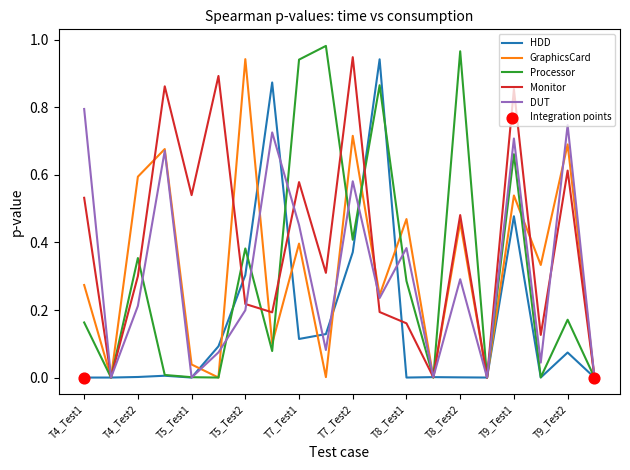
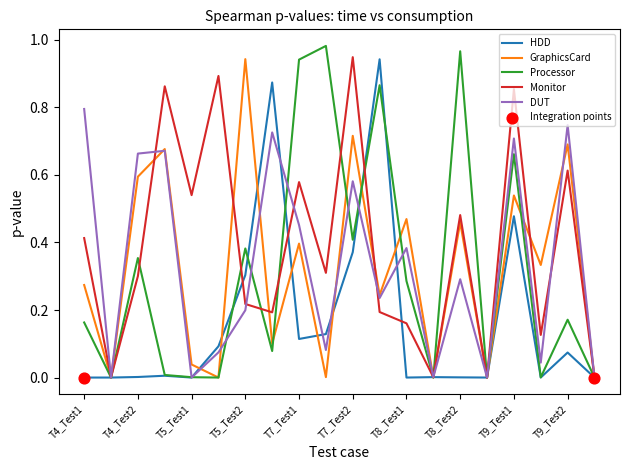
  {
    "HDD": {
      "T4_Test2": 0.00,
      "T5_Test2": 0.30,
      "T7_Test1": 0.11,
      "T7_Test2": 0.37,
      "T8_Test1": 0.00,
      "T8_Test2": 0.00,
      "T9_Test1": 0.48,
      "T9_Test2": 0.07
    },
    "GraphicsCard": {
      "T4_Test1": 0.27,
      "T4_Test2": 0.59,
      "T5_Test1": 0.04,
      "T5_Test2": 0.94,
      "T7_Test1": 0.40,
      "T7_Test2": 0.72,
      "T8_Test1": 0.47,
      "T8_Test2": 0.46,
      "T9_Test1": 0.54,
      "T9_Test2": 0.69
    },
    "Processor": {
      "T4_Test1": 0.16,
      "T4_Test2": 0.35,
      "T5_Test2": 0.38,
      "T7_Test1": 0.94,
      "T7_Test2": 0.41,
      "T8_Test1": 0.29,
      "T8_Test2": 0.97,
      "T9_Test1": 0.66,
      "T9_Test2": 0.17
    },
    "Monitor": {
-     "T4_Test1": 0.53,
+     "T4_Test1": 0.41,
      "T4_Test2": 0.30,
      "T5_Test1": 0.54,
      "T5_Test2": 0.22,
      "T7_Test1": 0.58,
      "T7_Test2": 0.95,
      "T8_Test1": 0.16,
      "T8_Test2": 0.48,
      "T9_Test2": 0.61
    },
    "DUT": {
      "T4_Test1": 0.80,
-     "T4_Test2": 0.21,
+     "T4_Test2": 0.66,
      "T5_Test2": 0.20,
      "T7_Test1": 0.45,
      "T7_Test2": 0.58,
      "T8_Test1": 0.38,
      "T8_Test2": 0.29,
      "T9_Test1": 0.71
    }
  }
